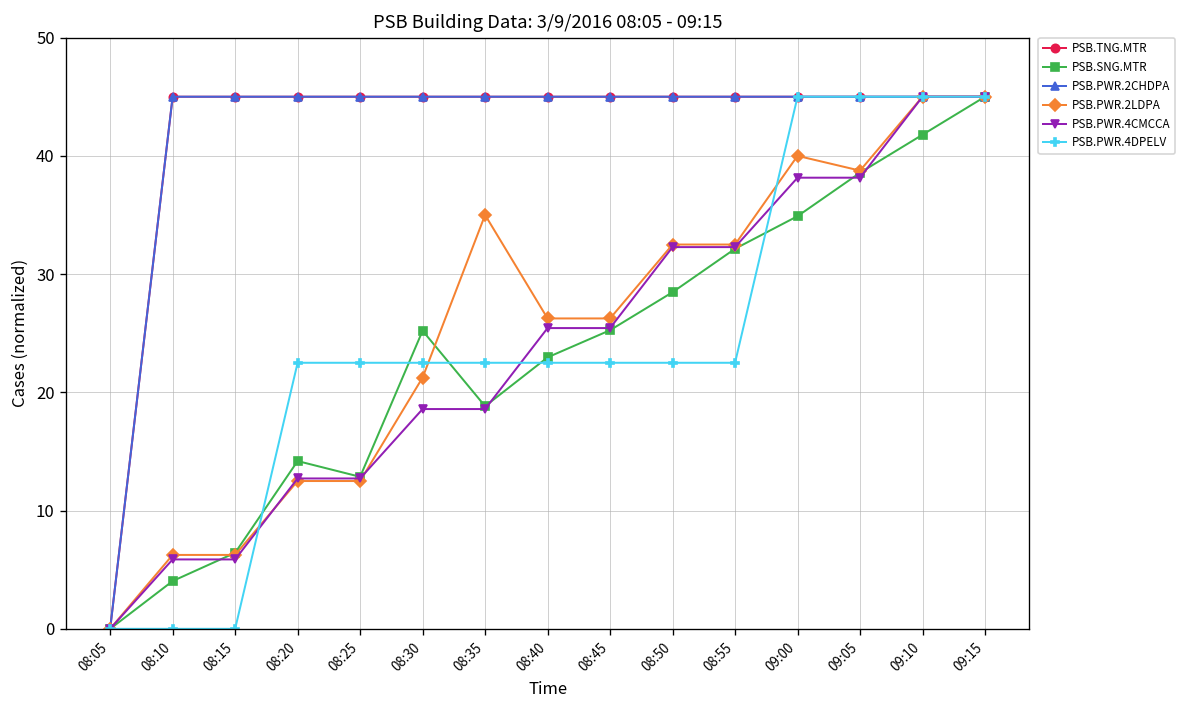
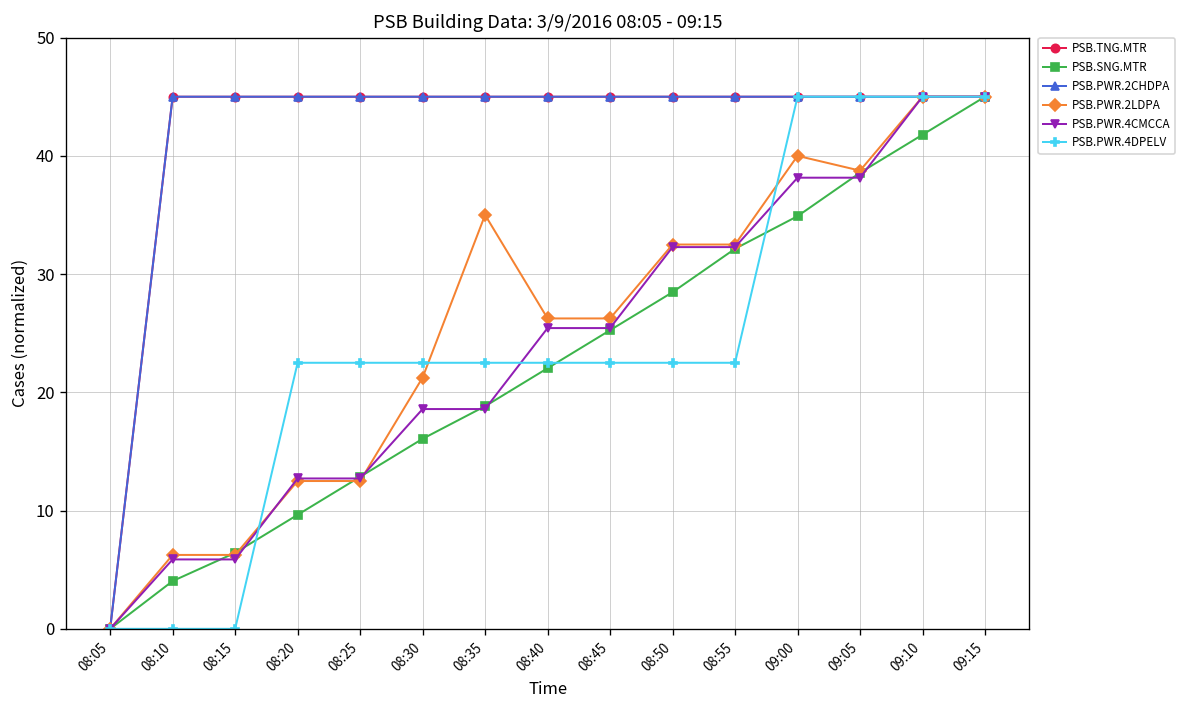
  {
    "PSB.PWR.2CHDPA": {
      "08:10": 45,
      "08:15": 45,
      "08:20": 45,
      "08:25": 45,
      "08:30": 45,
      "08:35": 45,
      "08:40": 45,
      "08:45": 45,
      "08:50": 45,
      "08:55": 45
    },
    "PSB.SNG.MTR": {
      "08:10": 4,
-     "08:20": 14,
-     "08:30": 25,
-     "08:40": 23,
+     "08:20": 10,
+     "08:30": 16,
+     "08:40": 22,
      "08:50": 28,
      "09:00": 35,
      "09:10": 42
    },
    "PSB.PWR.2LDPA": {
      "08:10": 6,
      "08:30": 21,
      "08:35": 35,
      "08:40": 26,
      "08:45": 26,
      "09:00": 40
    },
    "PSB.PWR.4CMCCA": {
      "08:10": 6,
      "08:15": 6,
      "08:30": 19,
      "08:40": 25,
      "09:00": 38,
      "09:05": 38
    },
    "PSB.PWR.4DPELV": {
      "08:10": 0,
      "08:15": 0,
      "08:20": 23,
      "08:25": 23,
      "08:30": 23,
      "08:35": 23,
      "08:40": 23,
      "08:45": 23,
      "08:50": 23,
      "08:55": 23
    }
  }
